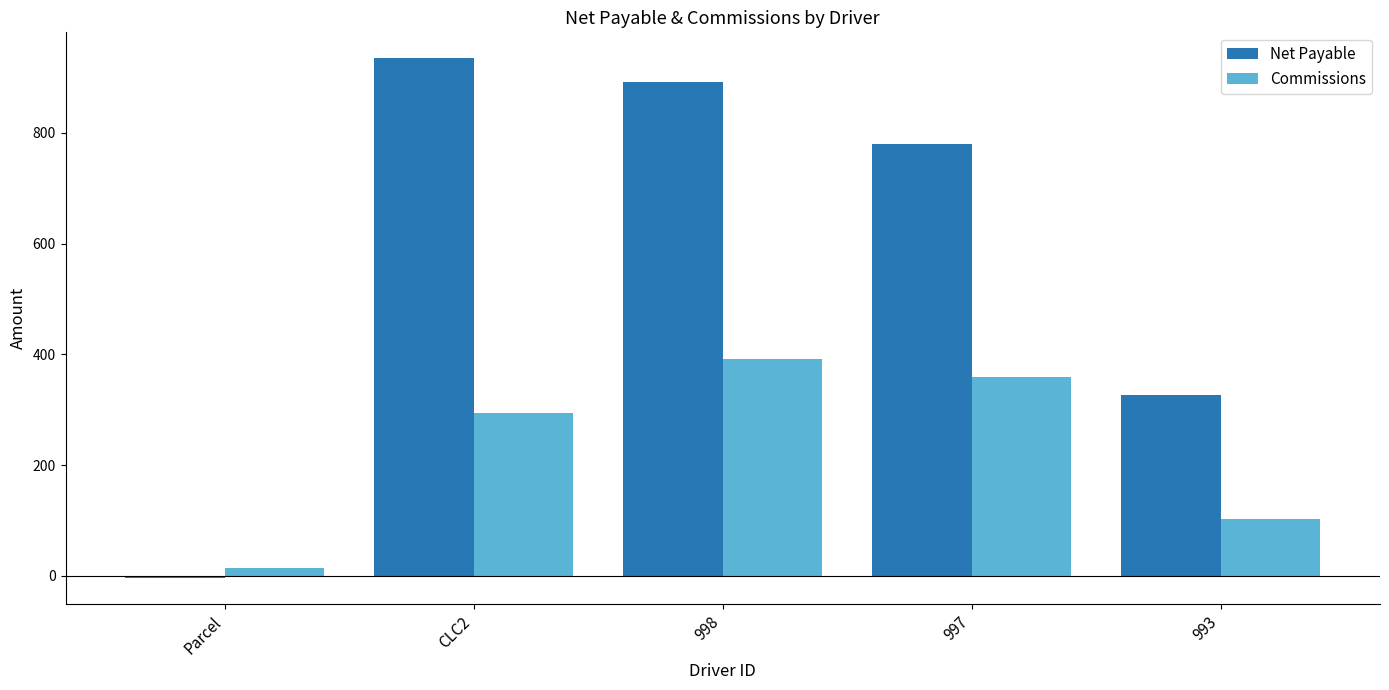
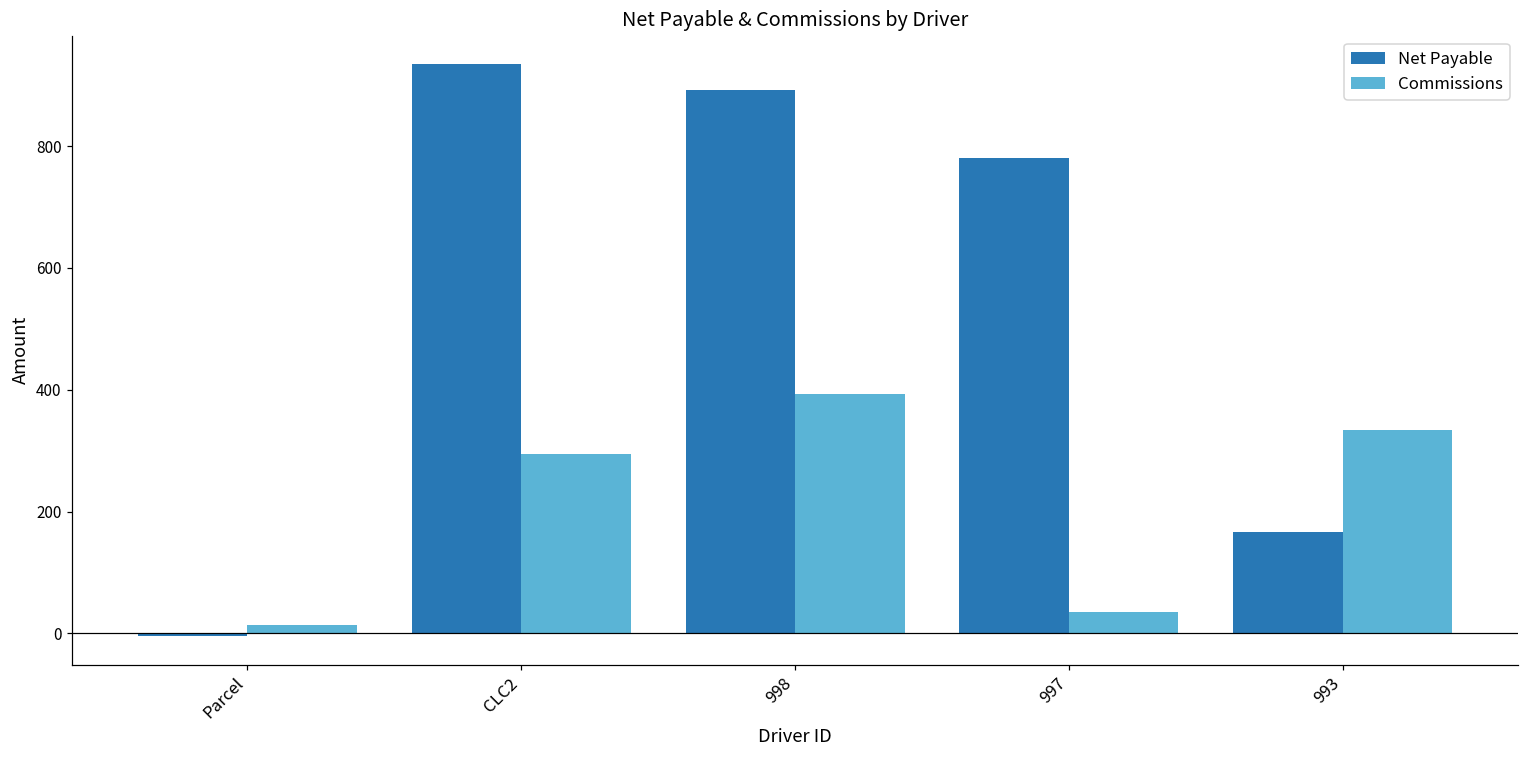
  {
    "Net Payable": {
      "CLC2": 930,
      "998": 890,
      "997": 780,
-     "993": 330
+     "993": 170
    },
    "Commissions": {
      "Parcel": 10,
      "CLC2": 290,
      "998": 390,
-     "997": 360,
-     "993": 100
+     "997": 40,
+     "993": 330
    }
  }
